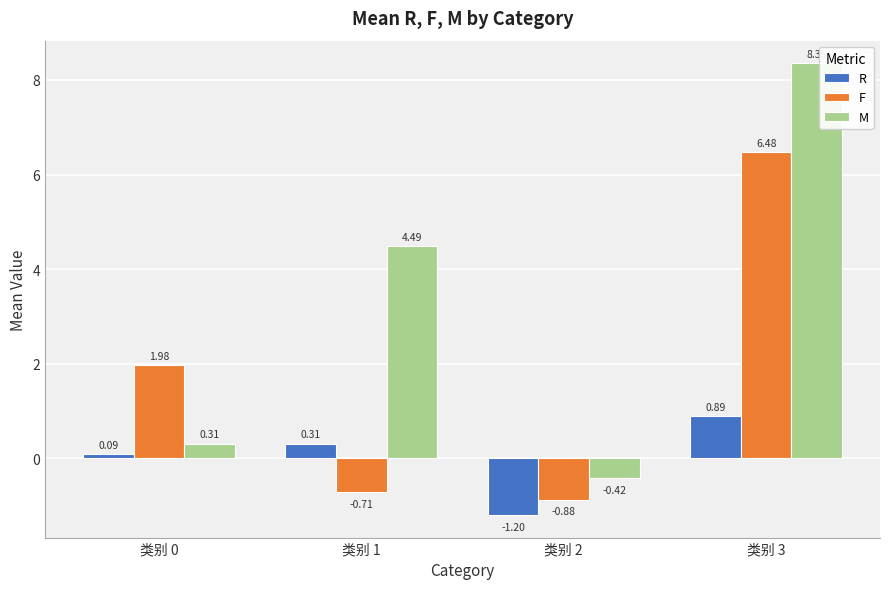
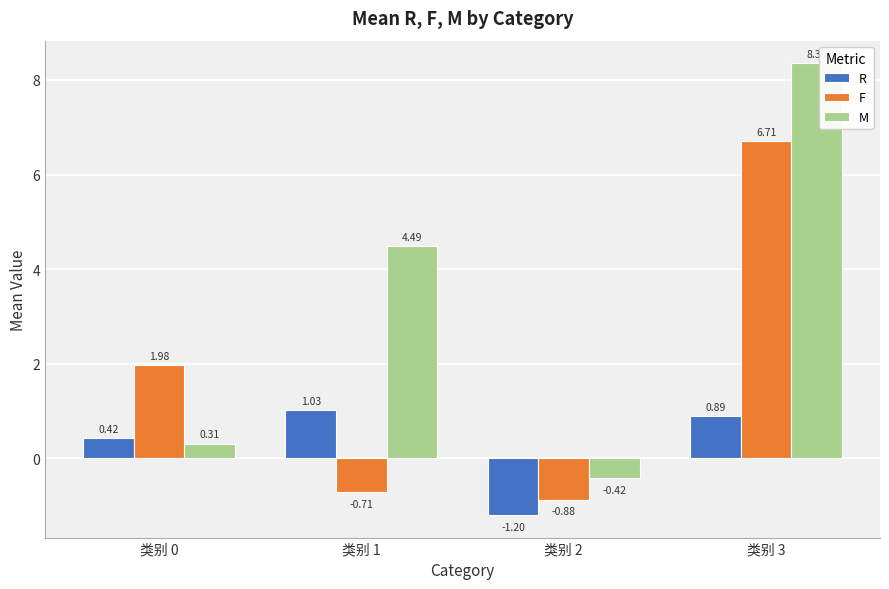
  {
    "R": {
-     "类别 0": 0.09,
-     "类别 1": 0.31,
+     "类别 0": 0.42,
+     "类别 1": 1.03,
      "类别 2": -1.20,
      "类别 3": 0.89
    },
    "F": {
      "类别 0": 1.98,
      "类别 1": -0.71,
      "类别 2": -0.88,
-     "类别 3": 6.48
+     "类别 3": 6.71
    },
    "M": {
      "类别 0": 0.31,
      "类别 1": 4.49,
      "类别 2": -0.42
    }
  }
